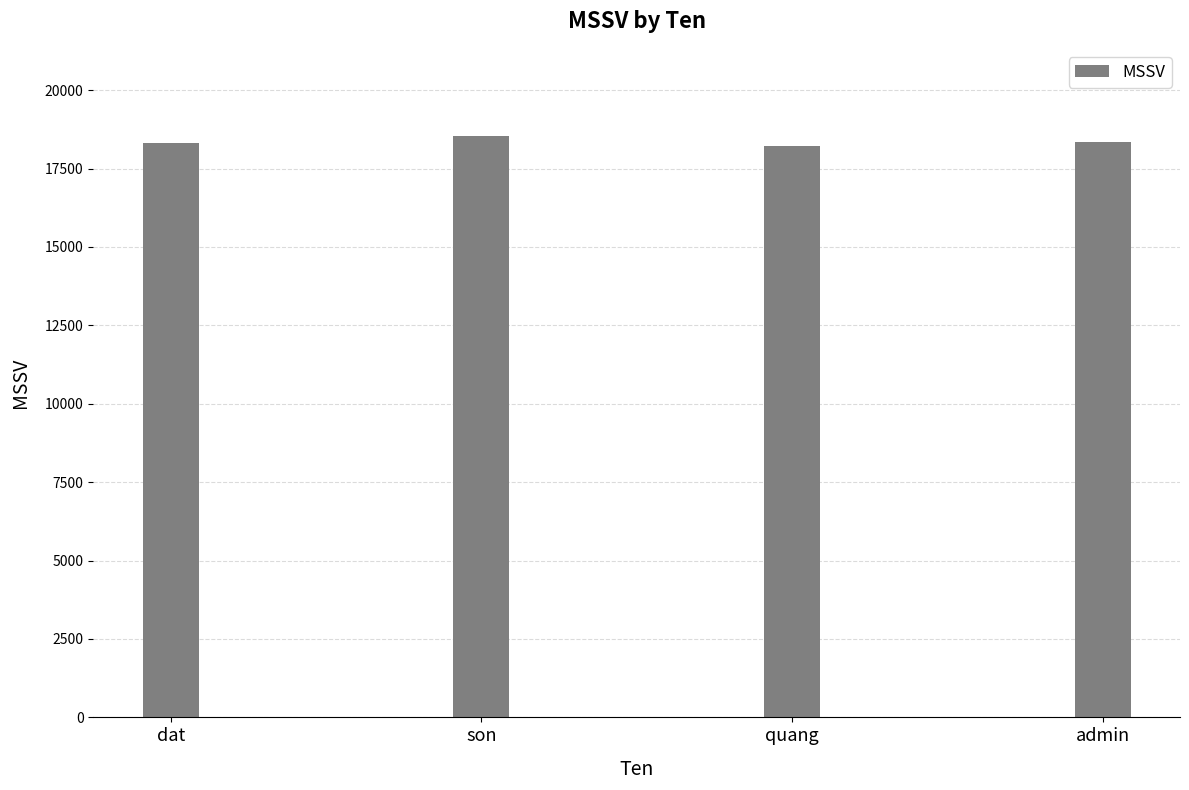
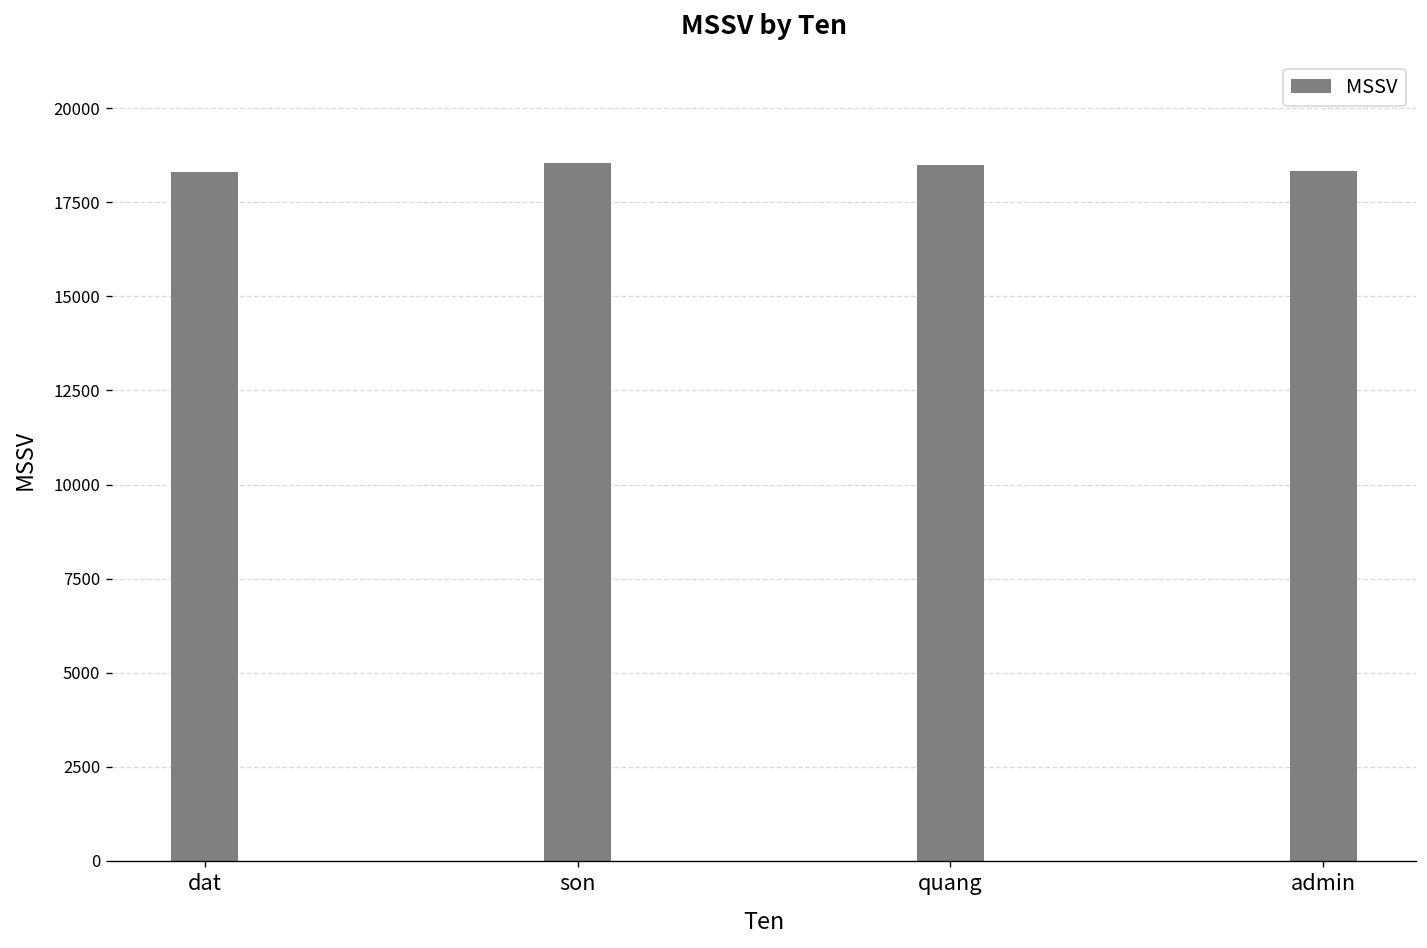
  {
    "dat": 18300,
    "son": 18500,
-   "quang": 18200,
+   "quang": 18500,
    "admin": 18300
  }
